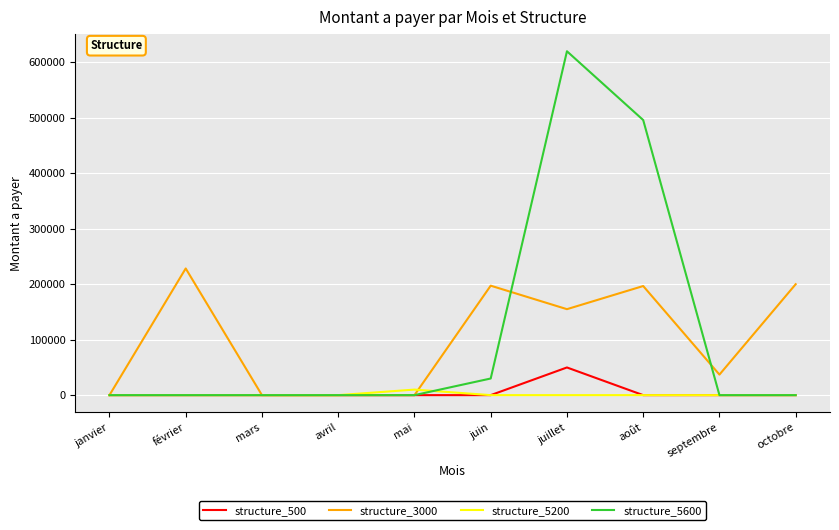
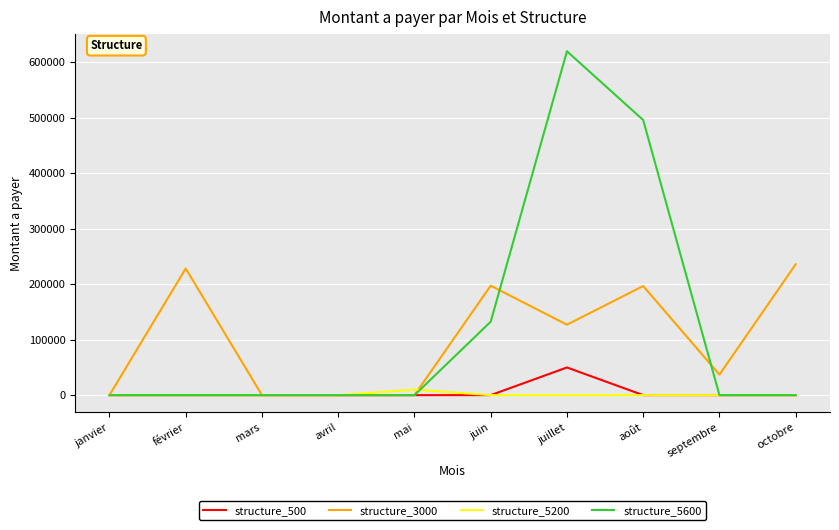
  {
    "structure_500": {
      "juillet": 50000
    },
    "structure_3000": {
      "février": 230000,
      "juin": 200000,
-     "juillet": 160000,
+     "juillet": 130000,
      "août": 200000,
      "septembre": 40000,
-     "octobre": 200000
+     "octobre": 240000
    },
    "structure_5200": {
      "mai": 10000,
      "juillet": 0
    },
    "structure_5600": {
-     "juin": 30000,
+     "juin": 130000,
      "juillet": 620000,
      "août": 500000
    }
  }
